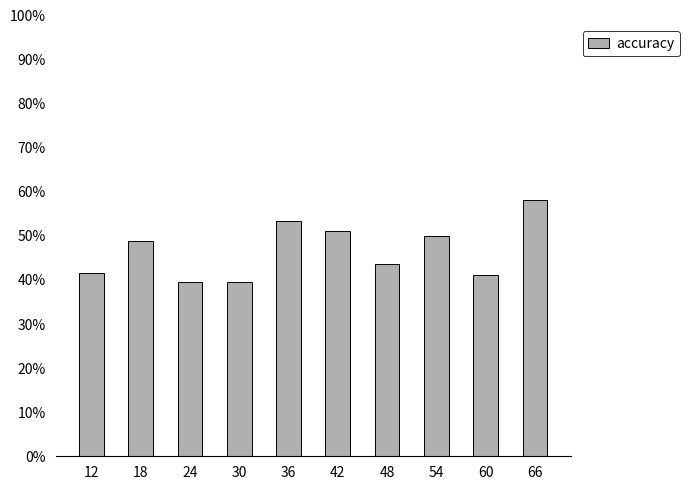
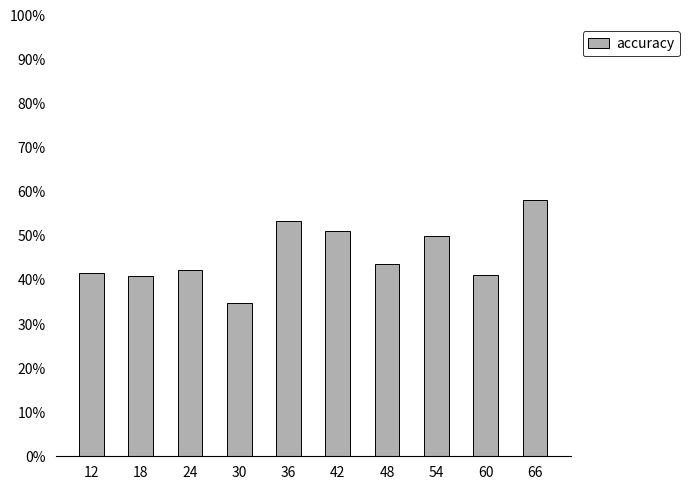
  {
    "12": "42%",
-   "18": "49%",
-   "24": "39%",
-   "30": "39%",
+   "18": "41%",
+   "24": "42%",
+   "30": "35%",
    "36": "53%",
    "42": "51%",
    "48": "44%",
    "54": "50%",
    "60": "41%",
    "66": "58%"
  }
